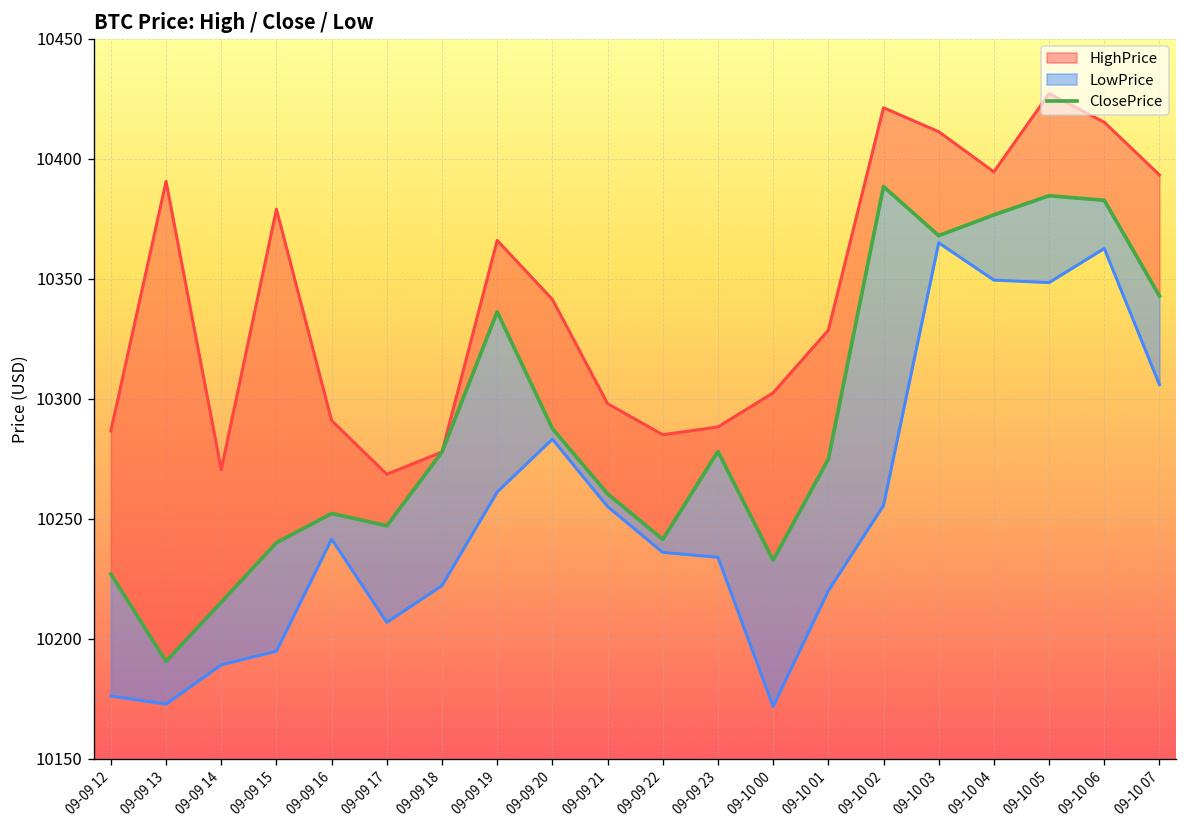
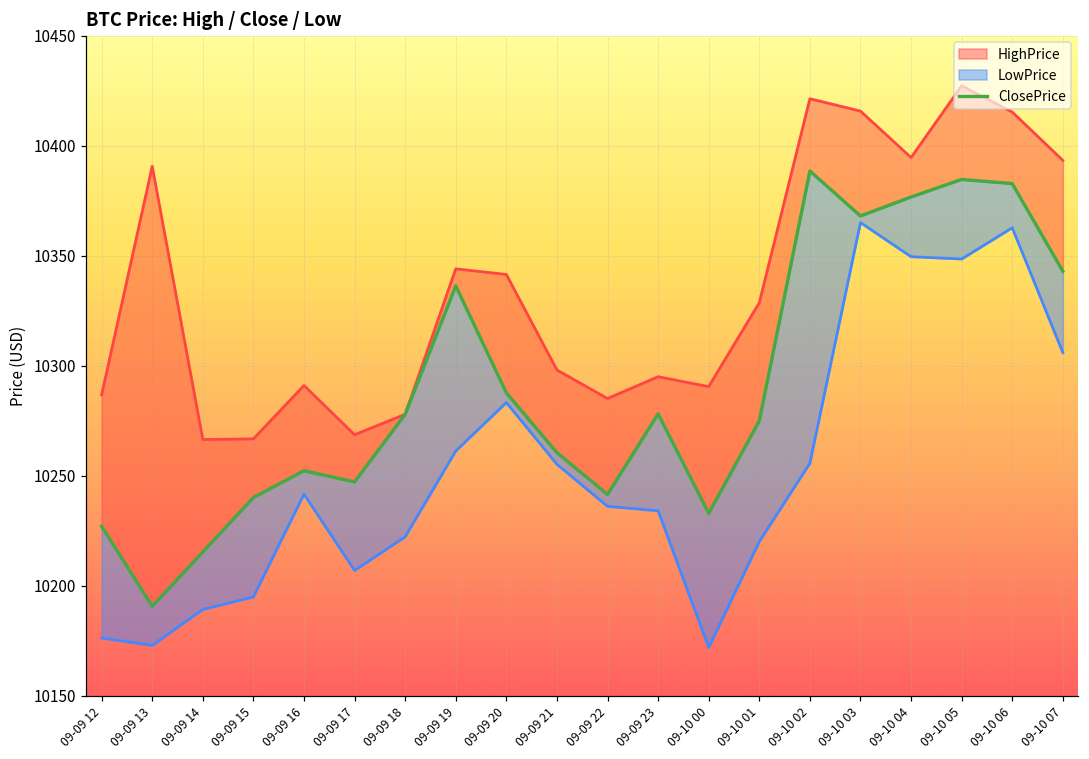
  {
    "HighPrice": {
      "09-09 12": 10287,
      "09-09 13": 10391,
-     "09-09 14": 10271,
-     "09-09 15": 10379,
+     "09-09 14": 10266,
+     "09-09 15": 10267,
      "09-09 16": 10291,
      "09-09 17": 10269,
-     "09-09 19": 10366,
+     "09-09 19": 10344,
      "09-09 20": 10341,
      "09-09 21": 10298,
      "09-09 22": 10285,
-     "09-09 23": 10288,
-     "09-10 00": 10303,
+     "09-09 23": 10295,
+     "09-10 00": 10290,
      "09-10 01": 10329,
      "09-10 02": 10421,
-     "09-10 03": 10411,
+     "09-10 03": 10416,
      "09-10 04": 10395,
      "09-10 06": 10415,
      "09-10 07": 10393
    }
  }
